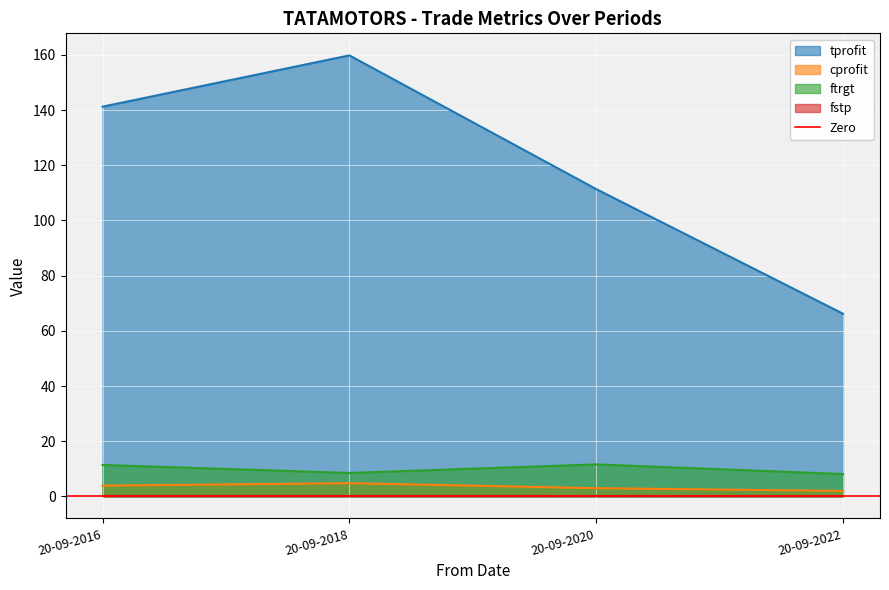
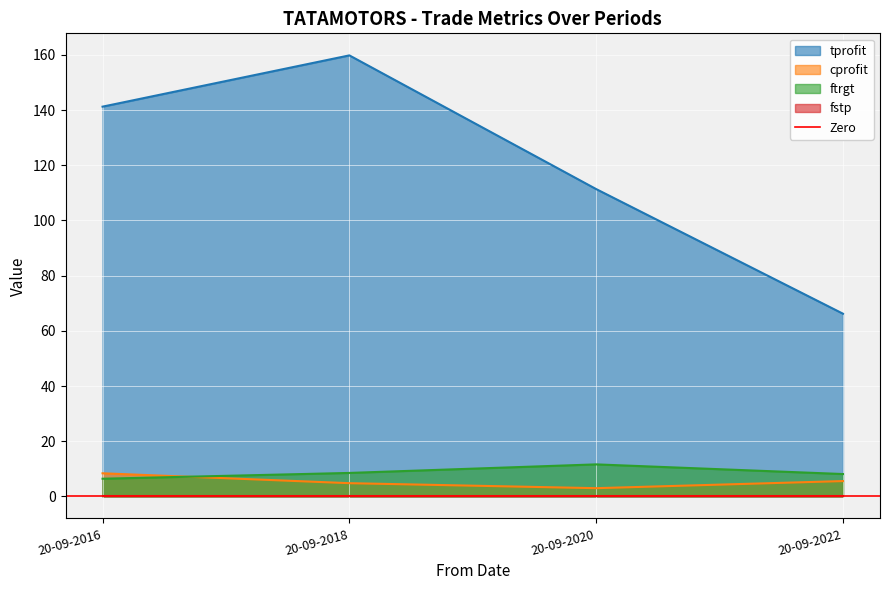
  {
    "tprofit": {
      "20-09-2016": 141,
      "20-09-2018": 160,
      "20-09-2020": 111,
      "20-09-2022": 66
    },
    "cprofit": {
-     "20-09-2016": 4,
+     "20-09-2016": 8,
      "20-09-2018": 5,
      "20-09-2020": 3,
-     "20-09-2022": 2
+     "20-09-2022": 6
    },
    "ftrgt": {
-     "20-09-2016": 11,
+     "20-09-2016": 6,
      "20-09-2018": 9,
      "20-09-2020": 12,
      "20-09-2022": 8
    },
    "fstp": {
      "20-09-2016": 0,
      "20-09-2018": 0,
      "20-09-2020": 0,
      "20-09-2022": 0
    }
  }
